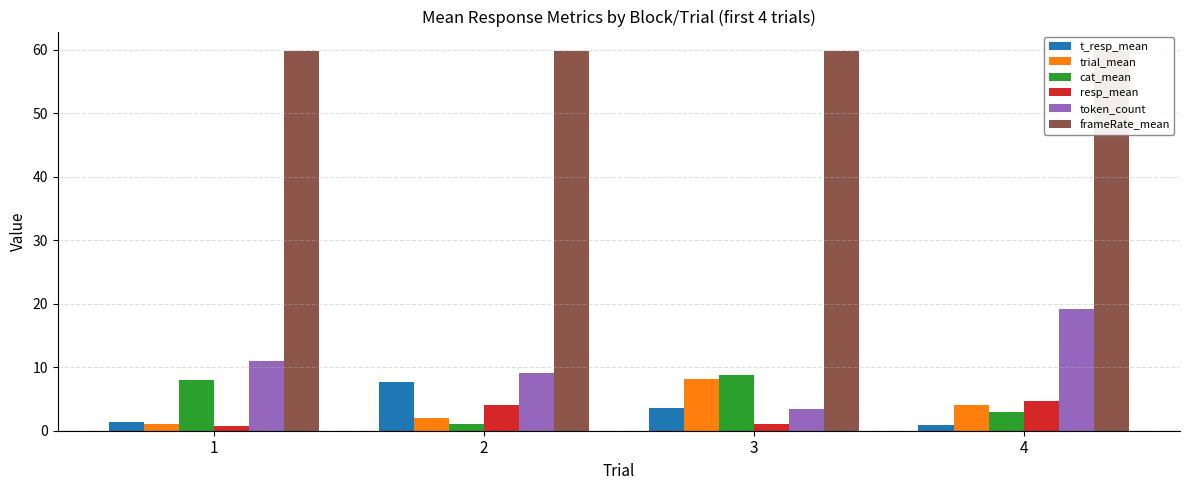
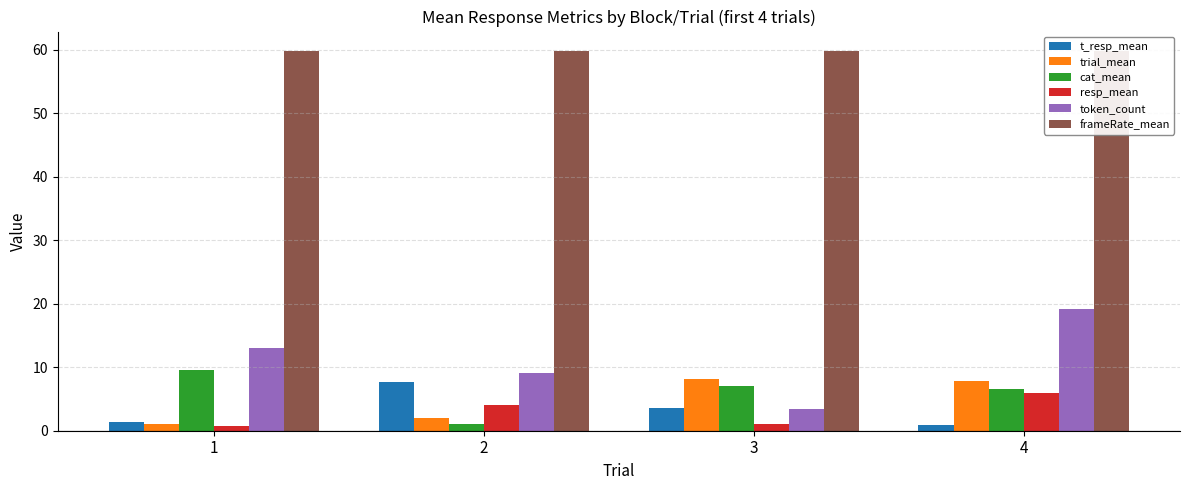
  {
    "t_resp_mean": {
      "1": 1,
      "2": 8,
      "3": 4,
      "4": 1
    },
    "trial_mean": {
      "1": 1,
      "2": 2,
      "3": 8,
-     "4": 4
+     "4": 8
    },
    "cat_mean": {
-     "1": 8,
+     "1": 10,
      "2": 1,
-     "3": 9,
-     "4": 3
+     "3": 7,
+     "4": 7
    },
    "resp_mean": {
      "1": 1,
      "2": 4,
      "3": 1,
-     "4": 5
+     "4": 6
    },
    "token_count": {
-     "1": 11,
+     "1": 13,
      "2": 9,
      "3": 3,
      "4": 19
    },
    "frameRate_mean": {
      "1": 60,
      "2": 60,
      "3": 60
    }
  }
